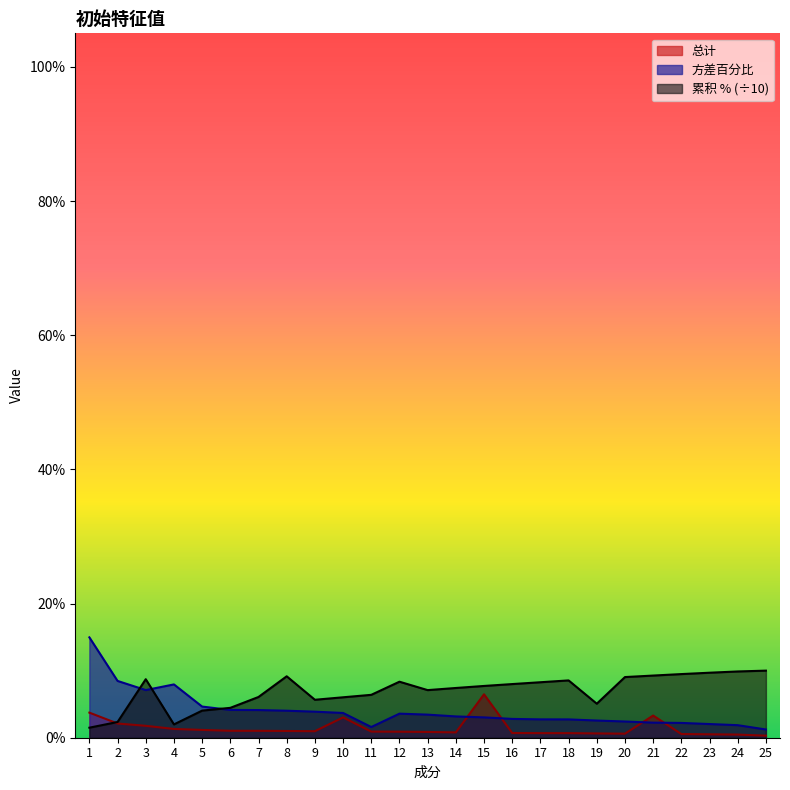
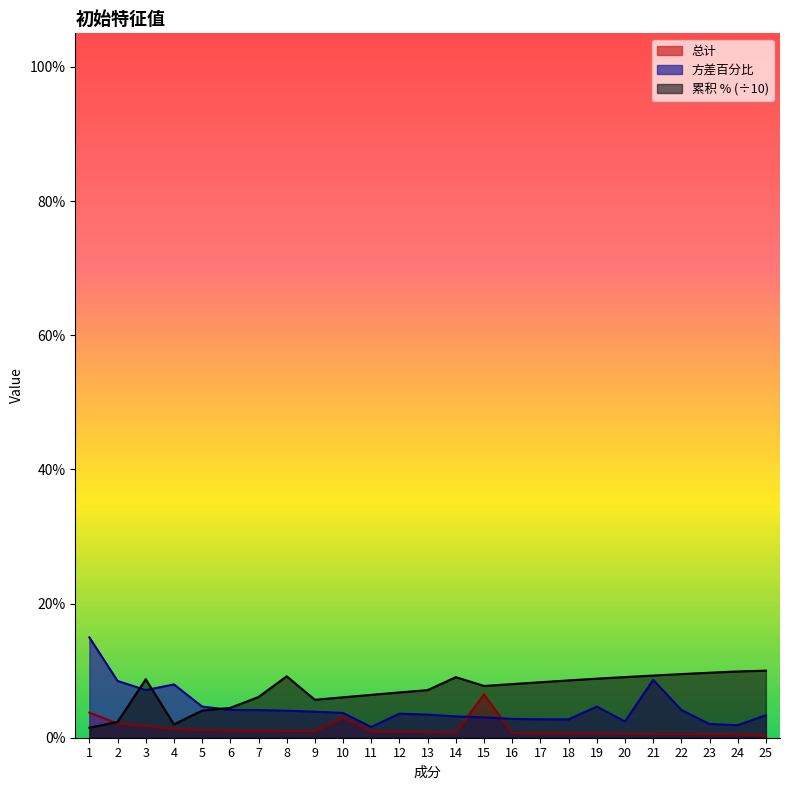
  {
    "总计": {
      "1": "4%",
      "3": "2%",
      "4": "1%",
      "5": "1%",
      "6": "1%",
      "7": "1%",
      "8": "1%",
      "9": "1%",
      "10": "3%",
      "11": "1%",
      "12": "1%",
      "13": "1%",
      "14": "1%",
      "15": "6%",
      "16": "1%",
      "17": "1%",
      "18": "1%",
      "19": "1%",
      "20": "1%",
-     "21": "3%",
+     "21": "1%",
      "22": "1%",
      "23": "1%",
      "24": "0%",
      "25": "0%"
    },
    "方差百分比": {
      "1": "15%",
      "2": "8%",
      "3": "7%",
      "4": "8%",
      "5": "5%",
      "7": "4%",
      "8": "4%",
      "9": "4%",
      "10": "4%",
      "11": "2%",
      "12": "4%",
      "13": "3%",
      "14": "3%",
      "15": "3%",
      "16": "3%",
      "17": "3%",
      "18": "3%",
-     "19": "3%",
+     "19": "5%",
      "20": "2%",
-     "21": "2%",
-     "22": "2%",
+     "21": "9%",
+     "22": "4%",
      "23": "2%",
      "24": "2%",
-     "25": "1%"
+     "25": "3%"
    },
    "累积 % (÷10)": {
      "1": "1%",
      "3": "9%",
      "4": "2%",
      "5": "4%",
      "7": "6%",
      "8": "9%",
      "9": "6%",
      "10": "6%",
      "11": "6%",
-     "12": "8%",
+     "12": "7%",
      "13": "7%",
-     "14": "7%",
+     "14": "9%",
      "15": "8%",
      "16": "8%",
      "17": "8%",
      "18": "9%",
-     "19": "5%",
+     "19": "9%",
      "20": "9%",
      "21": "9%",
      "22": "9%",
      "23": "10%",
      "24": "10%",
      "25": "10%"
    }
  }
